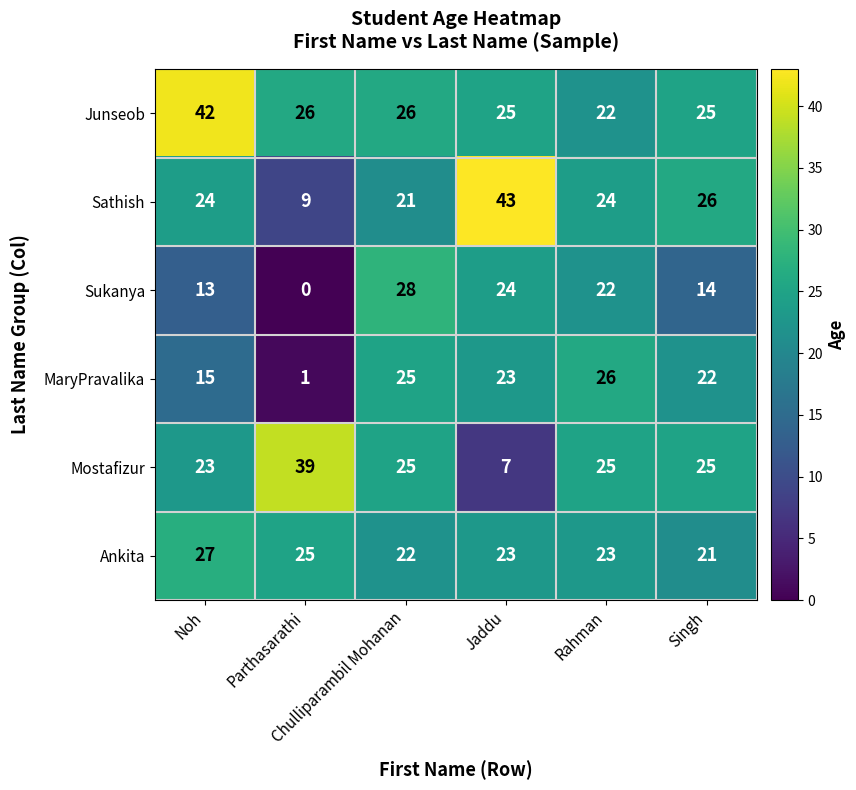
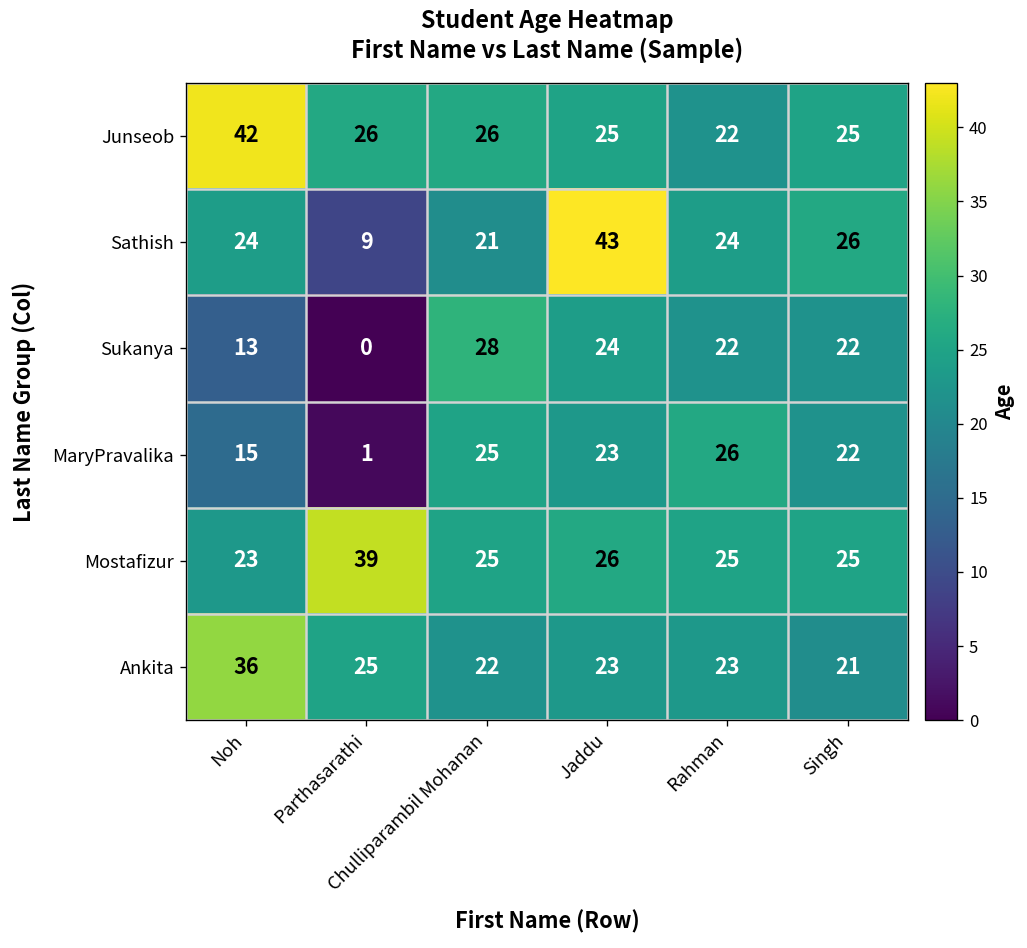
  {
    "Junseob": {
      "Noh": 42,
      "Parthasarathi": 26,
      "Chulliparambil Mohanan": 26,
      "Jaddu": 25,
      "Rahman": 22,
      "Singh": 25
    },
    "Sathish": {
      "Noh": 24,
      "Parthasarathi": 9,
      "Chulliparambil Mohanan": 21,
      "Jaddu": 43,
      "Rahman": 24,
      "Singh": 26
    },
    "Sukanya": {
      "Noh": 13,
      "Parthasarathi": 0,
      "Chulliparambil Mohanan": 28,
      "Jaddu": 24,
      "Rahman": 22,
-     "Singh": 14
+     "Singh": 22
    },
    "MaryPravalika": {
      "Noh": 15,
      "Parthasarathi": 1,
      "Chulliparambil Mohanan": 25,
      "Jaddu": 23,
      "Rahman": 26,
      "Singh": 22
    },
    "Mostafizur": {
      "Noh": 23,
      "Parthasarathi": 39,
      "Chulliparambil Mohanan": 25,
-     "Jaddu": 7,
+     "Jaddu": 26,
      "Rahman": 25,
      "Singh": 25
    },
    "Ankita": {
-     "Noh": 27,
+     "Noh": 36,
      "Parthasarathi": 25,
      "Chulliparambil Mohanan": 22,
      "Jaddu": 23,
      "Rahman": 23,
      "Singh": 21
    }
  }
